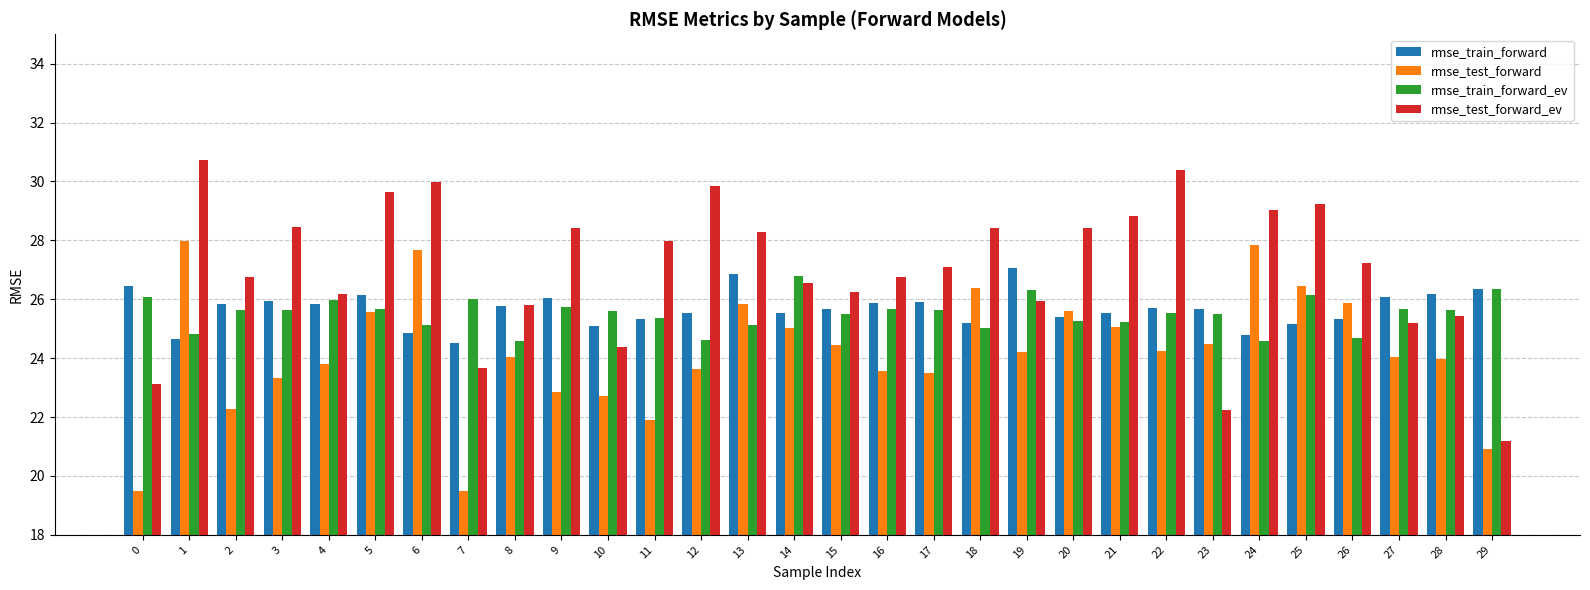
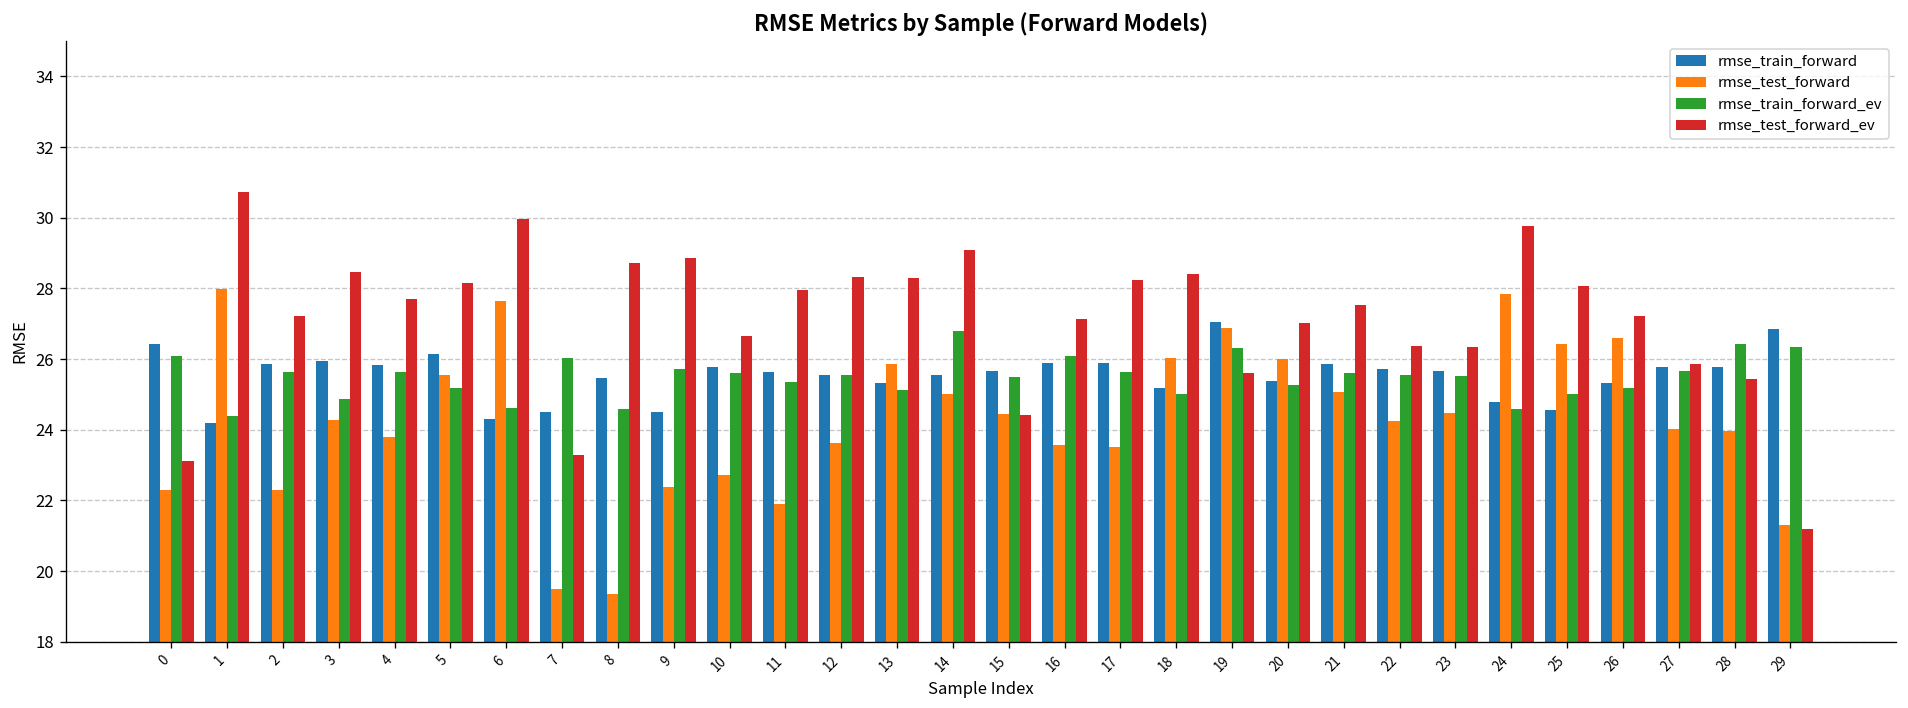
  {
    "rmse_train_forward": {
      "0": 26.4,
-     "1": 24.6,
+     "1": 24.2,
      "2": 25.9,
      "3": 25.9,
      "4": 25.8,
      "5": 26.1,
-     "6": 24.8,
+     "6": 24.3,
      "7": 24.5,
-     "8": 25.8,
-     "9": 26.0,
-     "10": 25.1,
-     "11": 25.3,
+     "8": 25.5,
+     "9": 24.5,
+     "10": 25.8,
+     "11": 25.6,
      "12": 25.5,
-     "13": 26.9,
+     "13": 25.3,
      "14": 25.5,
      "15": 25.7,
      "16": 25.9,
      "17": 25.9,
      "18": 25.2,
      "19": 27.1,
      "20": 25.4,
-     "21": 25.5,
+     "21": 25.9,
      "22": 25.7,
      "23": 25.7,
      "24": 24.8,
-     "25": 25.2,
+     "25": 24.5,
      "26": 25.3,
-     "27": 26.1,
-     "28": 26.2,
-     "29": 26.4
+     "27": 25.8,
+     "28": 25.8,
+     "29": 26.8
    },
    "rmse_test_forward": {
-     "0": 19.5,
+     "0": 22.3,
      "1": 28.0,
      "2": 22.3,
-     "3": 23.3,
+     "3": 24.3,
      "4": 23.8,
      "5": 25.6,
      "6": 27.7,
      "7": 19.5,
-     "8": 24.0,
-     "9": 22.8,
+     "8": 19.3,
+     "9": 22.4,
      "10": 22.7,
      "11": 21.9,
      "12": 23.6,
      "13": 25.9,
      "14": 25.0,
      "15": 24.4,
      "16": 23.6,
      "17": 23.5,
-     "18": 26.4,
-     "19": 24.2,
-     "20": 25.6,
+     "18": 26.0,
+     "19": 26.9,
+     "20": 26.0,
      "21": 25.1,
      "22": 24.2,
      "23": 24.5,
      "24": 27.8,
      "25": 26.4,
-     "26": 25.9,
+     "26": 26.6,
      "27": 24.0,
      "28": 24.0,
-     "29": 20.9
+     "29": 21.3
    },
    "rmse_train_forward_ev": {
      "0": 26.1,
-     "1": 24.8,
+     "1": 24.4,
      "2": 25.6,
-     "3": 25.6,
-     "4": 26.0,
-     "5": 25.7,
-     "6": 25.1,
+     "3": 24.9,
+     "4": 25.6,
+     "5": 25.2,
+     "6": 24.6,
      "7": 26.0,
      "8": 24.6,
      "9": 25.7,
      "10": 25.6,
      "11": 25.4,
-     "12": 24.6,
+     "12": 25.6,
      "13": 25.1,
      "14": 26.8,
      "15": 25.5,
-     "16": 25.7,
+     "16": 26.1,
      "17": 25.6,
      "18": 25.0,
      "19": 26.3,
      "20": 25.3,
-     "21": 25.2,
+     "21": 25.6,
      "22": 25.6,
      "23": 25.5,
      "24": 24.6,
-     "25": 26.1,
-     "26": 24.7,
+     "25": 25.0,
+     "26": 25.2,
      "27": 25.7,
-     "28": 25.7,
+     "28": 26.4,
      "29": 26.3
    },
    "rmse_test_forward_ev": {
      "0": 23.1,
      "1": 30.7,
-     "2": 26.7,
+     "2": 27.2,
      "3": 28.5,
-     "4": 26.2,
-     "5": 29.6,
+     "4": 27.7,
+     "5": 28.2,
      "6": 30.0,
-     "7": 23.7,
-     "8": 25.8,
-     "9": 28.4,
-     "10": 24.4,
+     "7": 23.3,
+     "8": 28.7,
+     "9": 28.9,
+     "10": 26.6,
      "11": 28.0,
-     "12": 29.8,
+     "12": 28.3,
      "13": 28.3,
-     "14": 26.5,
-     "15": 26.2,
-     "16": 26.8,
-     "17": 27.1,
+     "14": 29.1,
+     "15": 24.4,
+     "16": 27.1,
+     "17": 28.2,
      "18": 28.4,
-     "19": 25.9,
-     "20": 28.4,
-     "21": 28.8,
-     "22": 30.4,
-     "23": 22.2,
-     "24": 29.0,
-     "25": 29.2,
+     "19": 25.6,
+     "20": 27.0,
+     "21": 27.5,
+     "22": 26.4,
+     "23": 26.3,
+     "24": 29.8,
+     "25": 28.1,
      "26": 27.2,
-     "27": 25.2,
+     "27": 25.9,
      "28": 25.4,
      "29": 21.2
    }
  }
